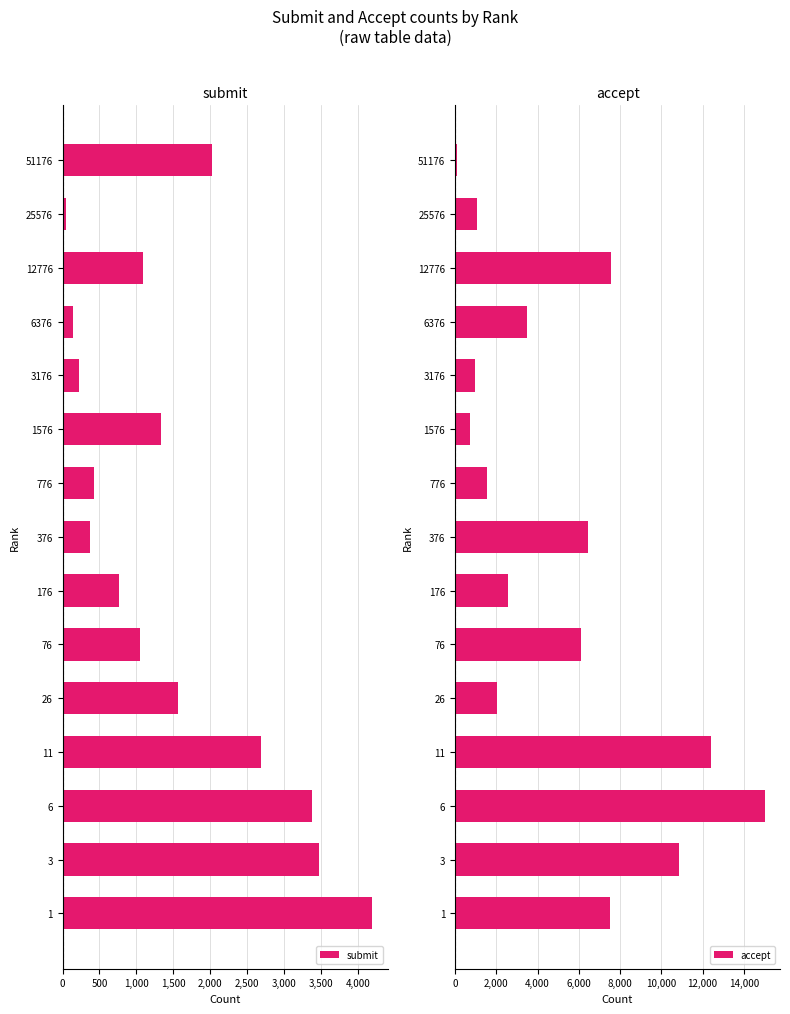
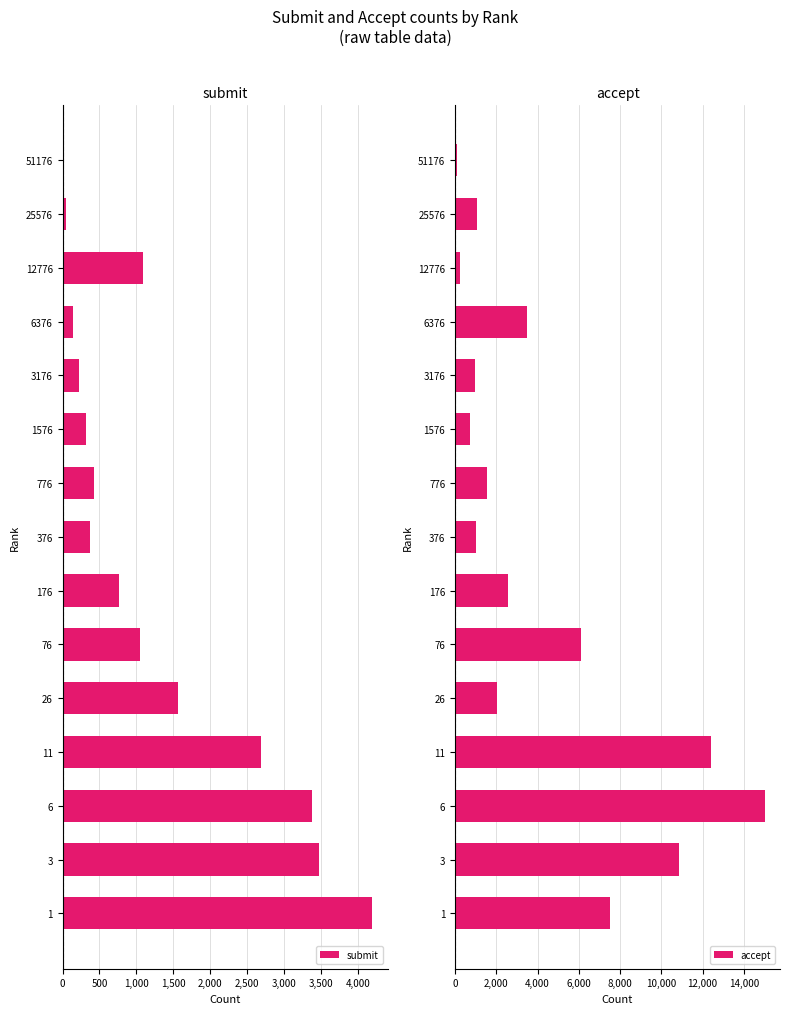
  {
    "submit": {
-     "51176": "2,000",
+     "51176": "0",
      "25576": "0",
      "12776": "1,100",
      "6376": "100",
      "3176": "200",
-     "1576": "1,300",
+     "1576": "300",
      "776": "400",
      "376": "400",
      "176": "800",
      "76": "1,000",
      "26": "1,600",
      "11": "2,700",
      "6": "3,400",
      "3": "3,500",
      "1": "4,200"
    },
    "accept": {
      "25576": "1,100",
-     "12776": "7,500",
+     "12776": "300",
      "6376": "3,500",
      "3176": "1,000",
      "1576": "700",
      "776": "1,600",
-     "376": "6,500",
+     "376": "1,000",
      "176": "2,600",
      "76": "6,100",
      "26": "2,000",
      "11": "12,400",
      "6": "15,000",
      "3": "10,900",
      "1": "7,500"
    }
  }
